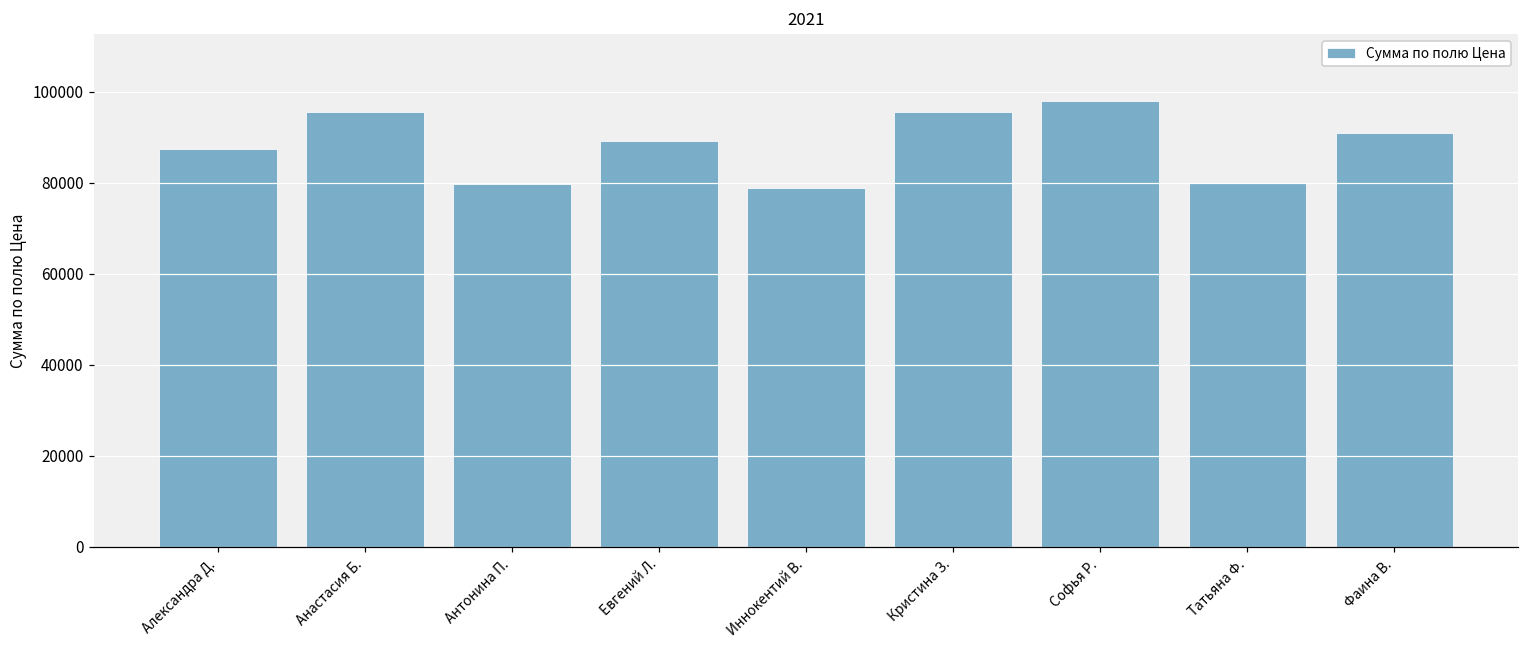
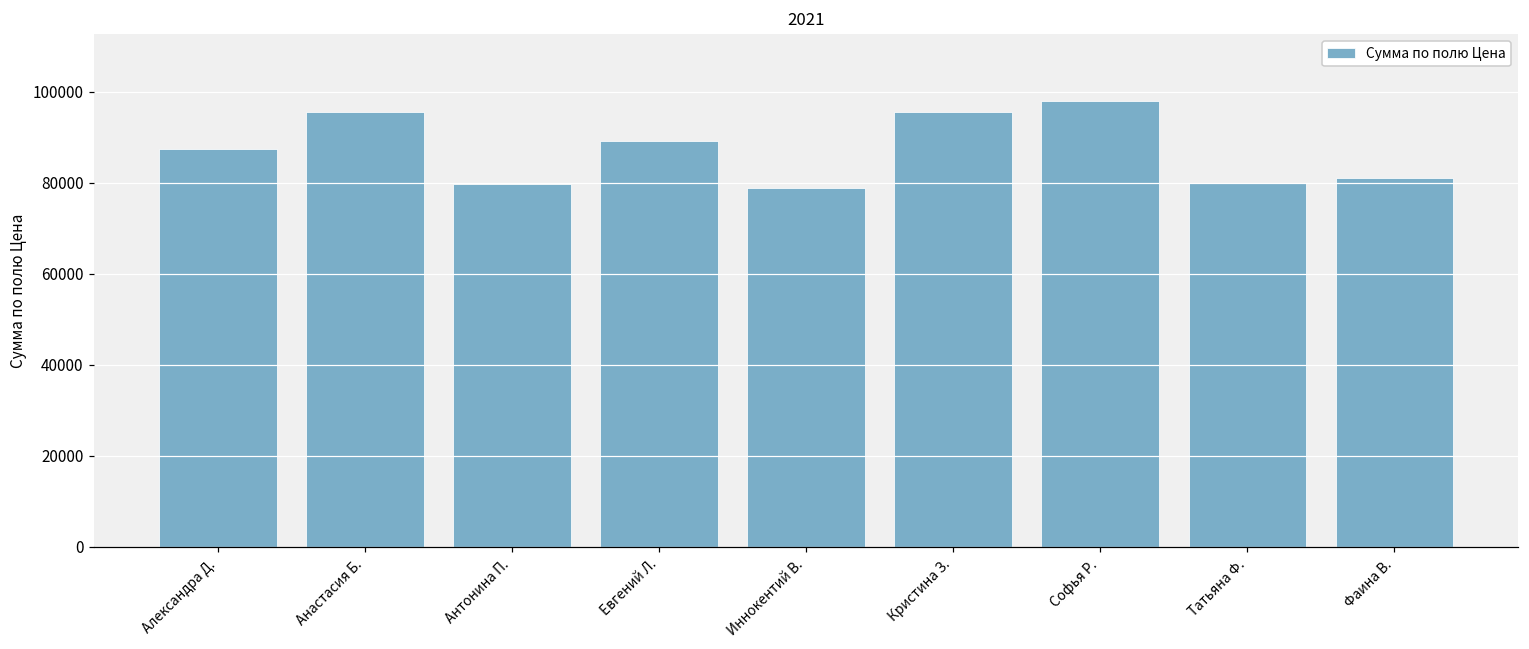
  {
    "Александра Д.": 87000,
    "Анастасия Б.": 95000,
    "Антонина П.": 80000,
    "Евгений Л.": 89000,
    "Иннокентий В.": 79000,
    "Кристина З.": 95000,
    "Софья Р.": 98000,
    "Татьяна Ф.": 80000,
-   "Фаина В.": 91000
+   "Фаина В.": 81000
  }
